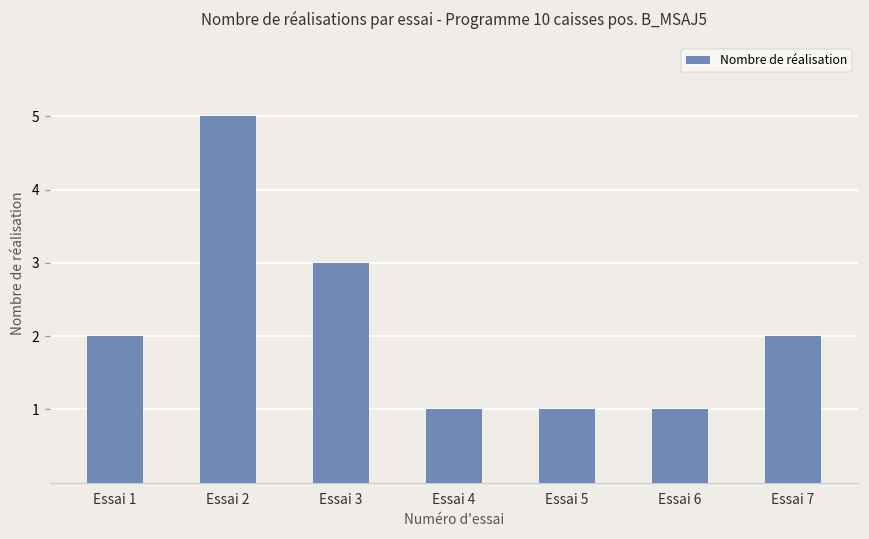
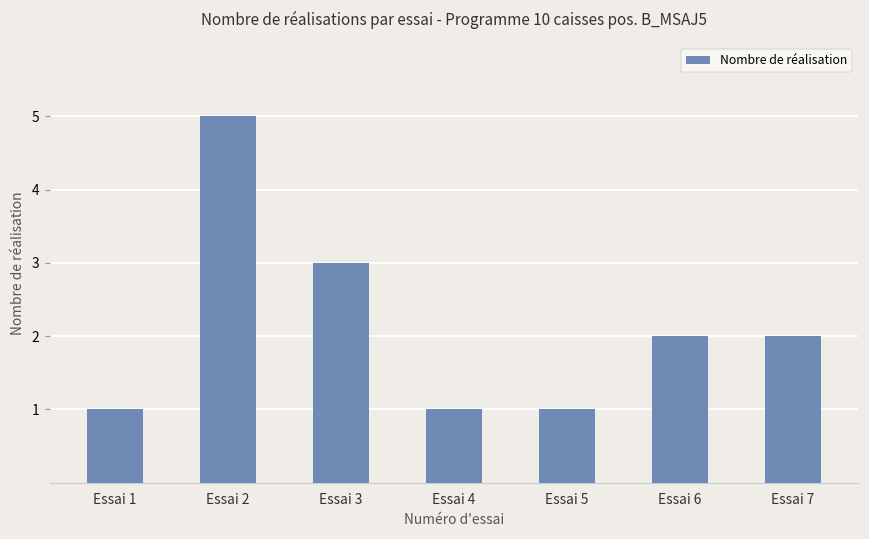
  {
-   "Essai 1": 2,
+   "Essai 1": 1,
    "Essai 2": 5,
    "Essai 3": 3,
    "Essai 4": 1,
    "Essai 5": 1,
-   "Essai 6": 1,
+   "Essai 6": 2,
    "Essai 7": 2
  }
